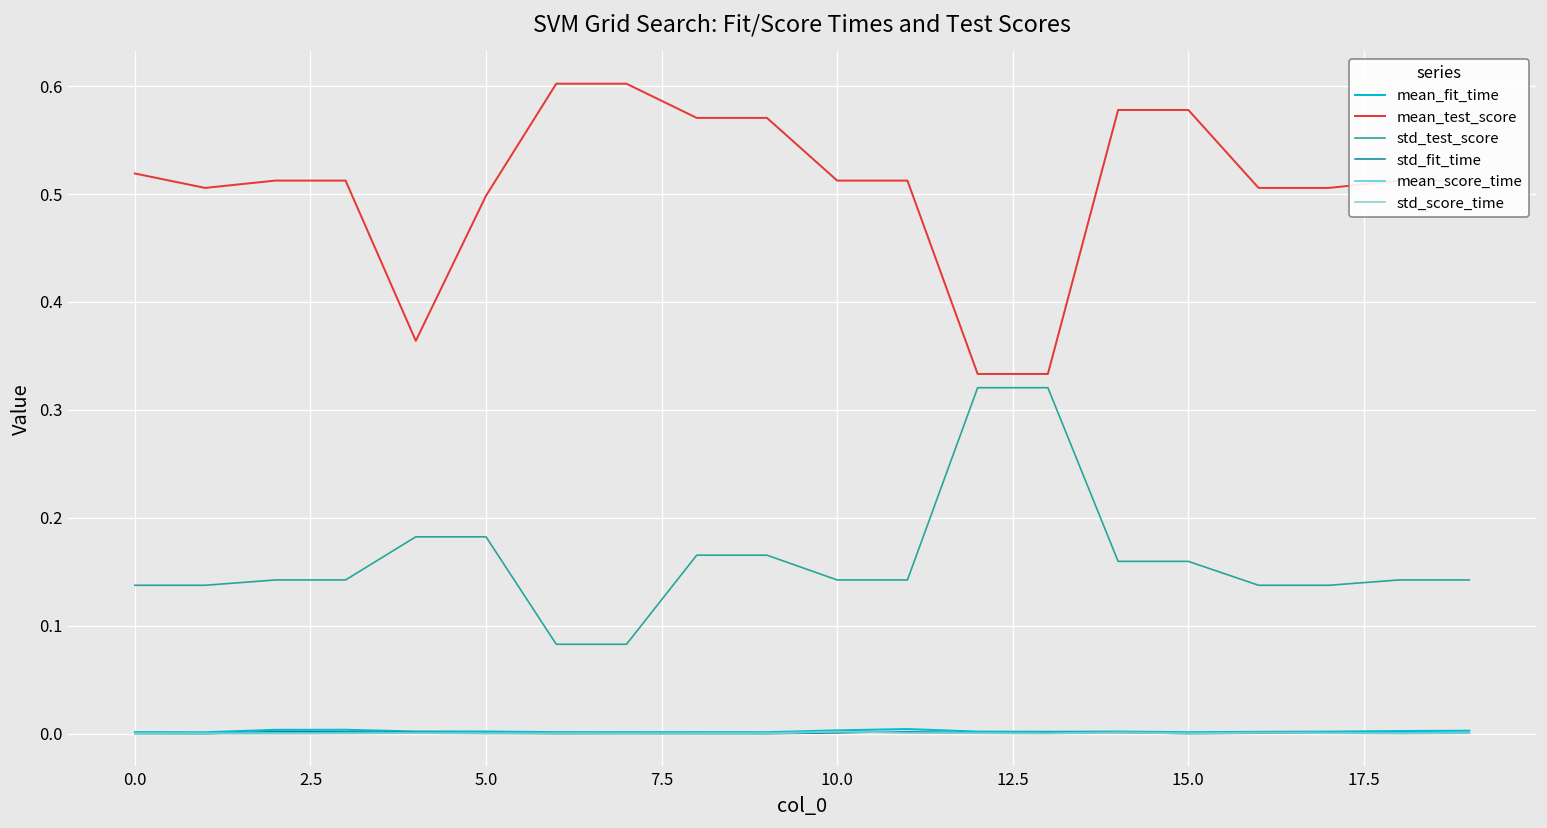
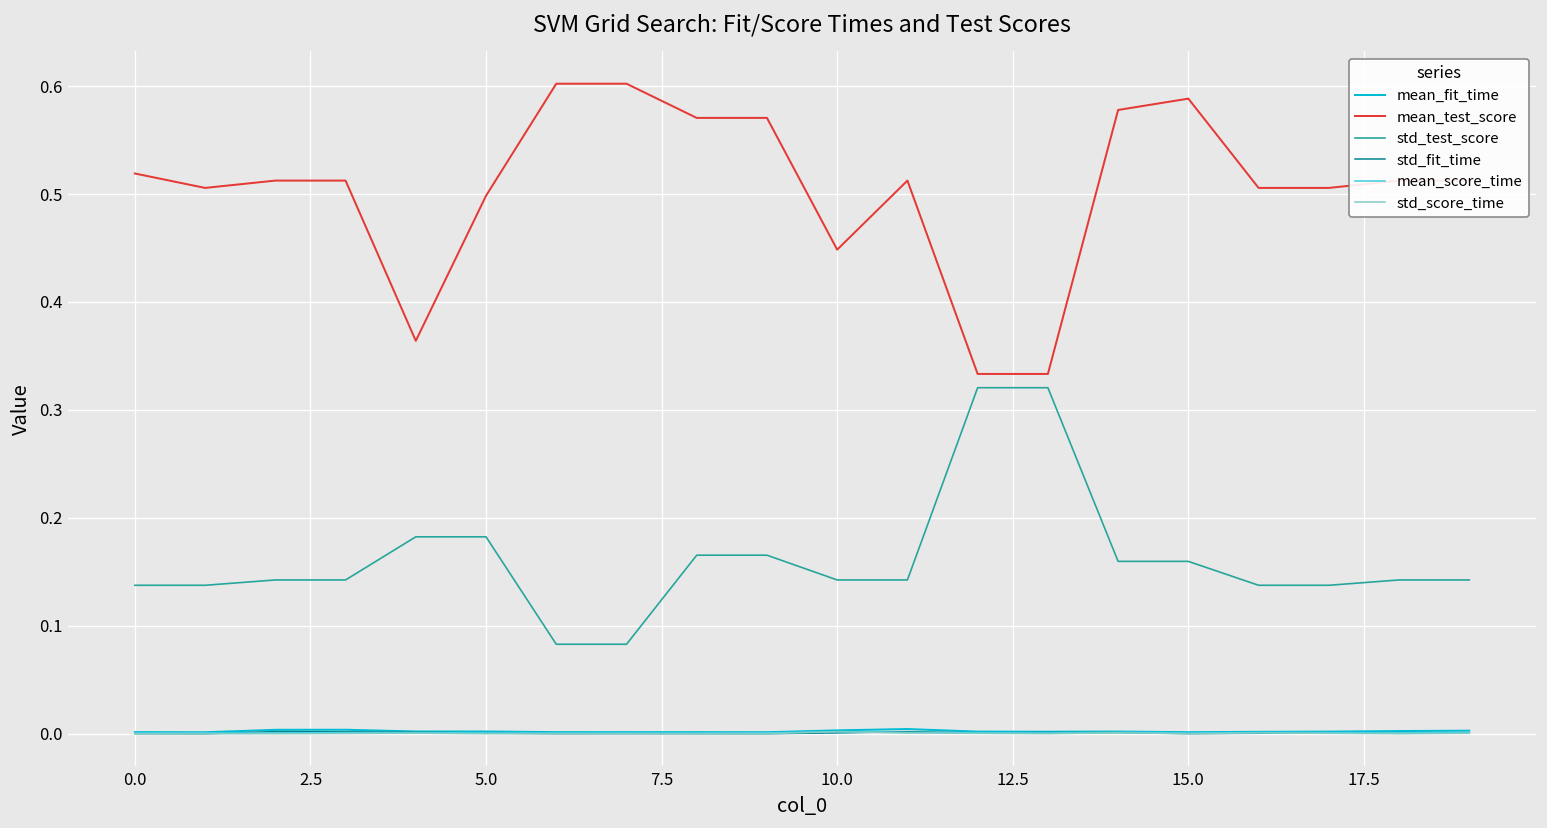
  {
    "mean_test_score": {
      "0.0": 0.52,
      "5.0": 0.50,
-     "10.0": 0.51,
-     "15.0": 0.58
+     "10.0": 0.45,
+     "15.0": 0.59
    }
  }
